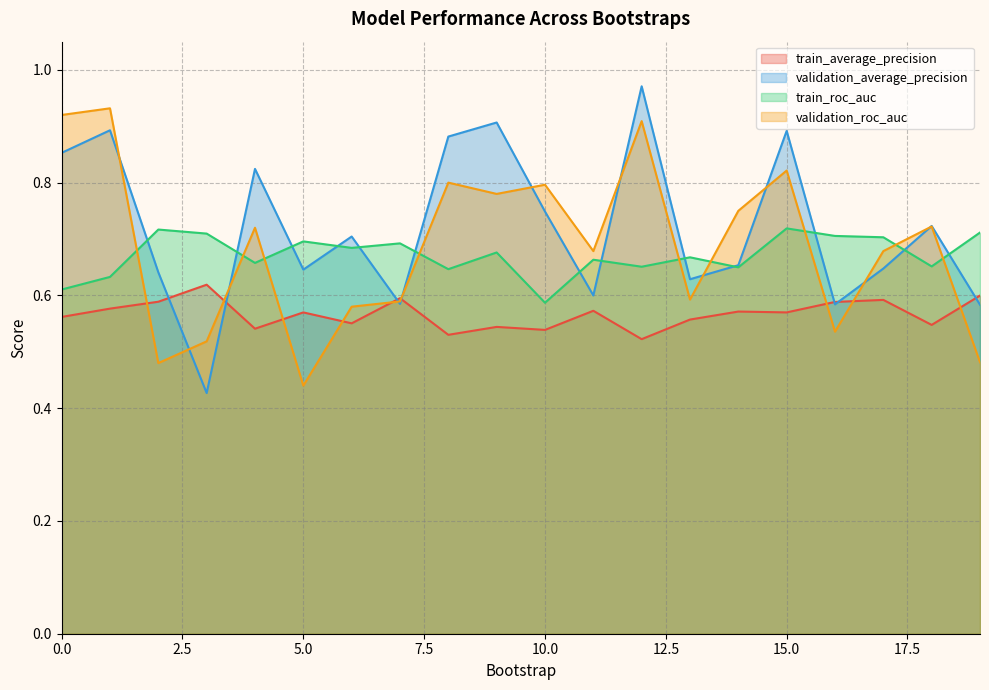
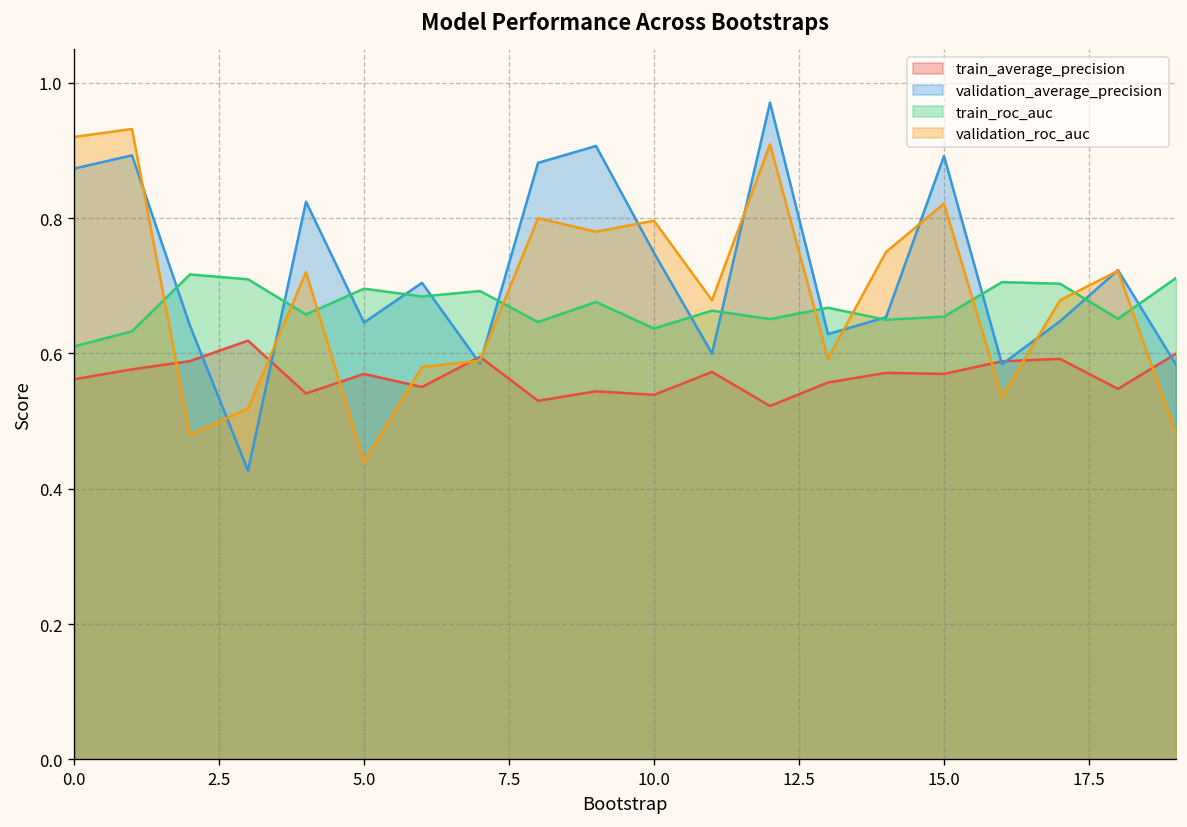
  {
    "validation_average_precision": {
-     "0.0": 0.85,
+     "0.0": 0.87,
      "5.0": 0.65,
      "10.0": 0.75,
      "15.0": 0.89
    },
    "train_roc_auc": {
      "0.0": 0.61,
      "5.0": 0.70,
-     "10.0": 0.59,
-     "15.0": 0.72
+     "10.0": 0.64,
+     "15.0": 0.65
    }
  }
